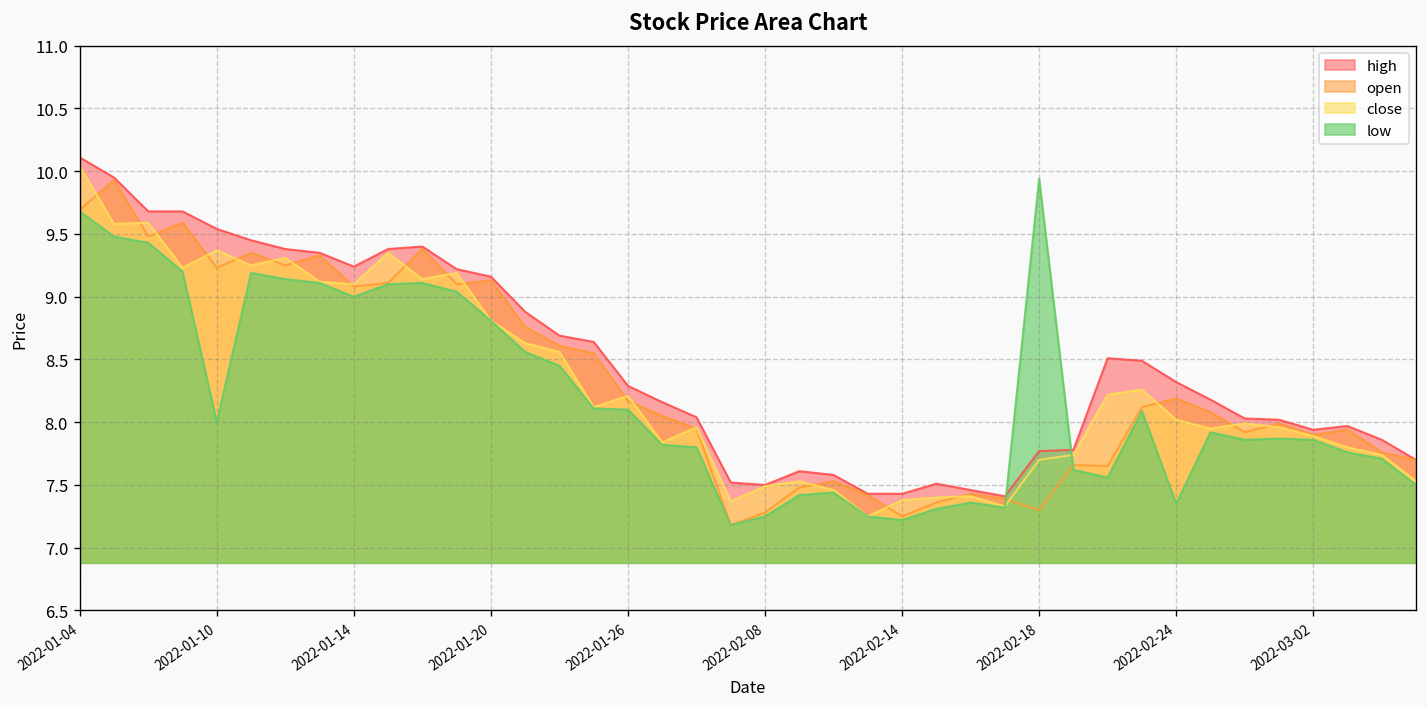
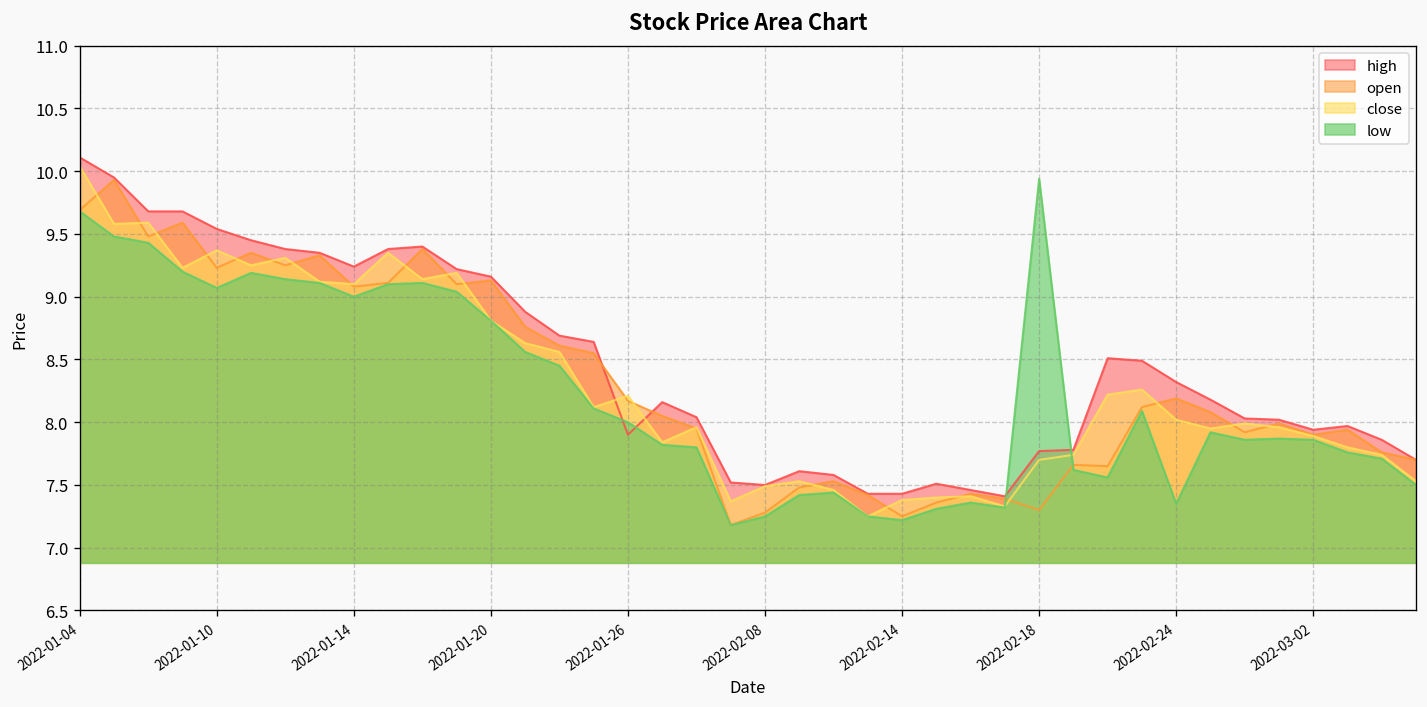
  {
    "high": {
      "2022-01-04": 10.11,
      "2022-01-10": 9.54,
      "2022-01-14": 9.24,
      "2022-01-20": 9.16,
-     "2022-01-26": 8.29,
+     "2022-01-26": 7.90,
      "2022-02-14": 7.43,
      "2022-02-18": 7.77,
      "2022-02-24": 8.32,
      "2022-03-02": 7.94
    },
    "low": {
-     "2022-01-10": 8.00,
+     "2022-01-10": 9.07,
      "2022-01-14": 9.00,
-     "2022-01-26": 8.1,
+     "2022-01-26": 8.0,
      "2022-02-08": 7.25,
      "2022-02-14": 7.22,
      "2022-02-18": 9.94,
      "2022-02-24": 7.35,
      "2022-03-02": 7.86
    }
  }
